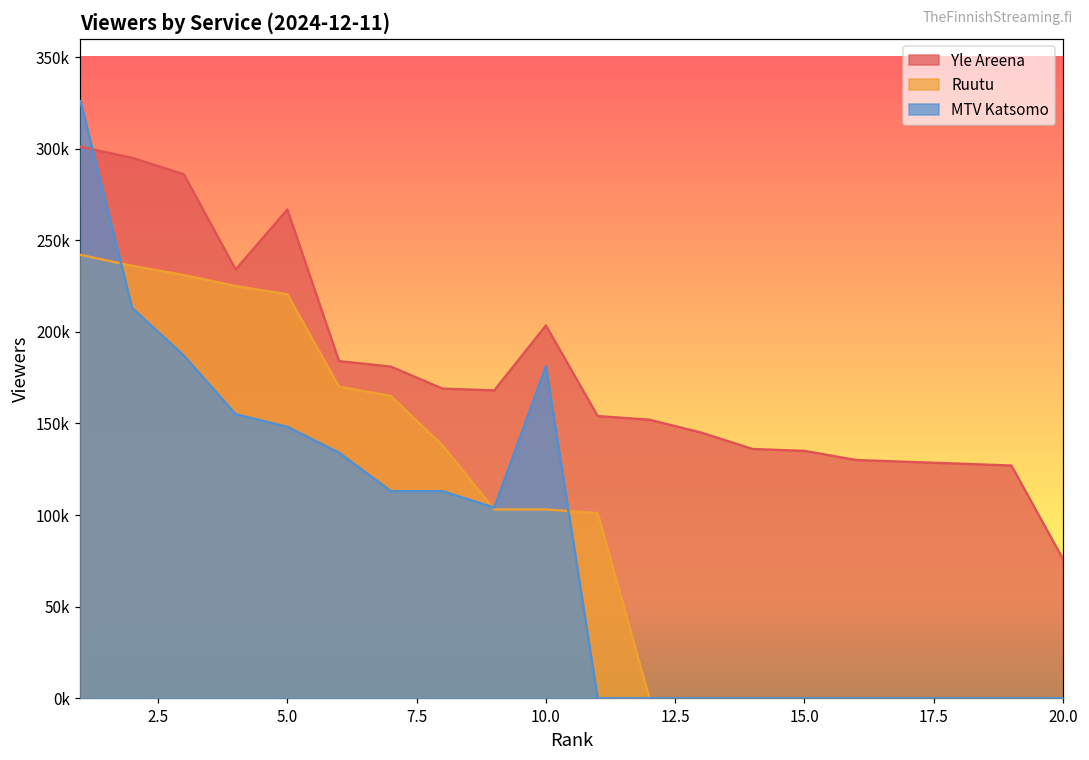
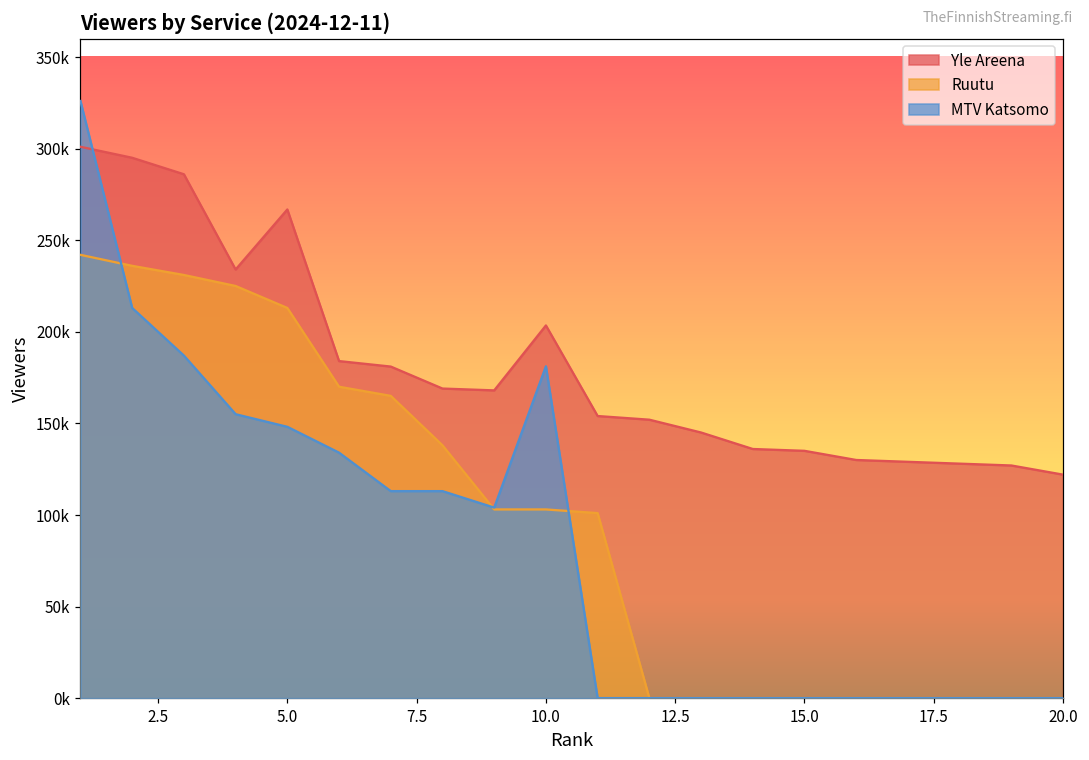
  {
    "Yle Areena": {
      "5.0": 267000,
      "10.0": 203000,
      "15.0": 135000,
-     "20.0": 76000
+     "20.0": 122000
    },
    "Ruutu": {
-     "5.0": 221000,
+     "5.0": 213000,
      "10.0": 103000
    },
    "MTV Katsomo": {
      "5.0": 148000,
      "10.0": 181000
    }
  }
